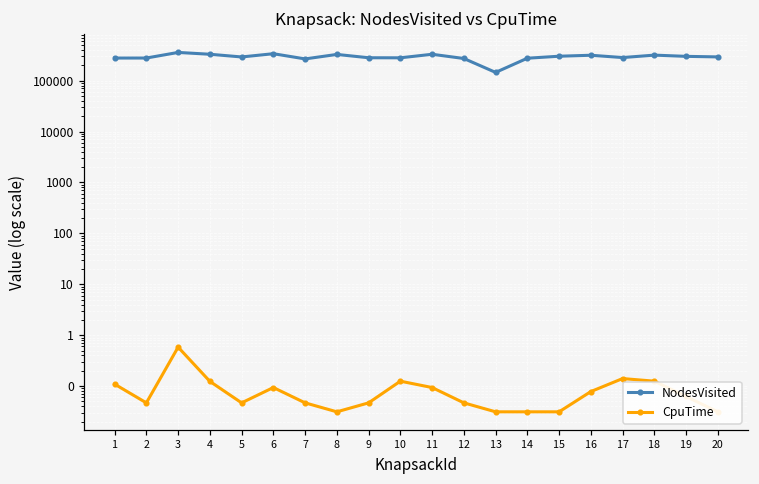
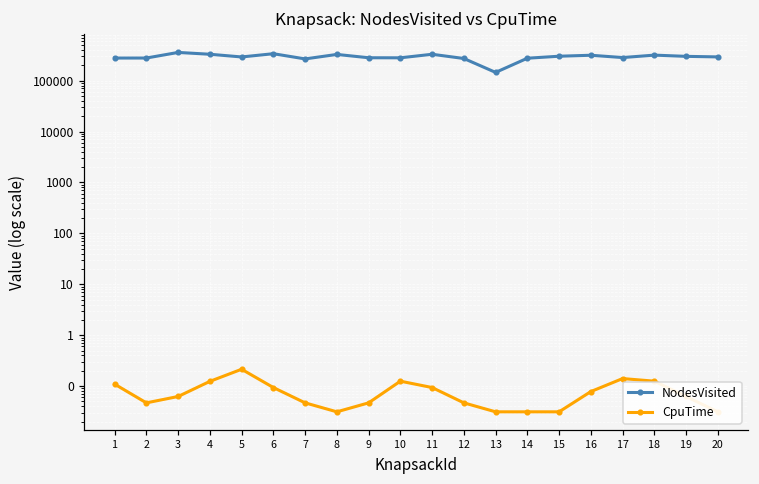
  {
    "NodesVisited": {
      "1": 300000,
      "2": 300000,
      "3": 400000,
      "4": 300000,
      "5": 300000,
      "6": 300000,
      "7": 300000,
      "8": 300000,
      "9": 300000,
      "10": 300000,
      "11": 300000,
      "12": 300000,
      "13": 140000,
      "14": 300000,
      "15": 300000,
      "16": 300000,
      "17": 300000,
      "18": 300000,
      "19": 300000,
      "20": 300000
    },
    "CpuTime": {
      "1": 0.11,
      "2": 0.05,
-     "3": 0.6,
+     "3": 0.06,
      "4": 0.12,
-     "5": 0.05,
+     "5": 0.2,
      "6": 0.09,
      "7": 0.05,
      "8": 0.03,
      "9": 0.05,
      "10": 0.13,
      "11": 0.09,
      "12": 0.05,
      "13": 0.03,
      "14": 0.03,
      "15": 0.03,
      "16": 0.08,
      "17": 0.14,
      "18": 0.13
    }
  }
